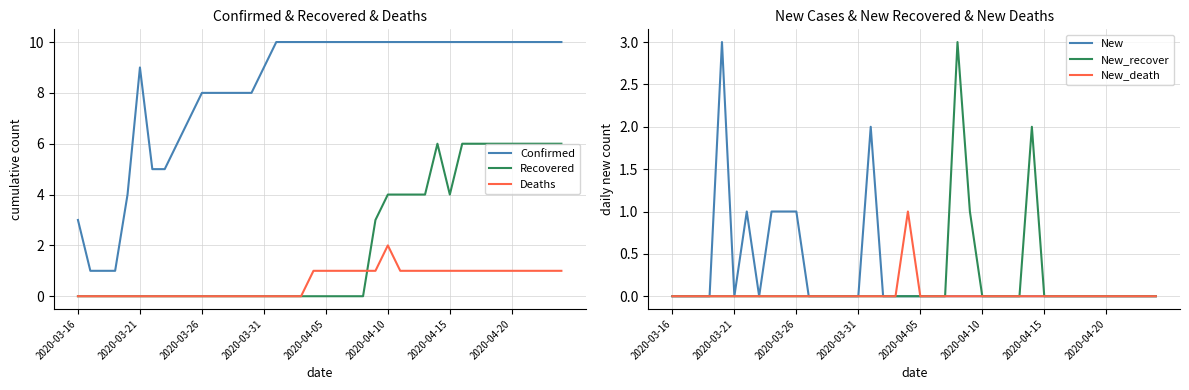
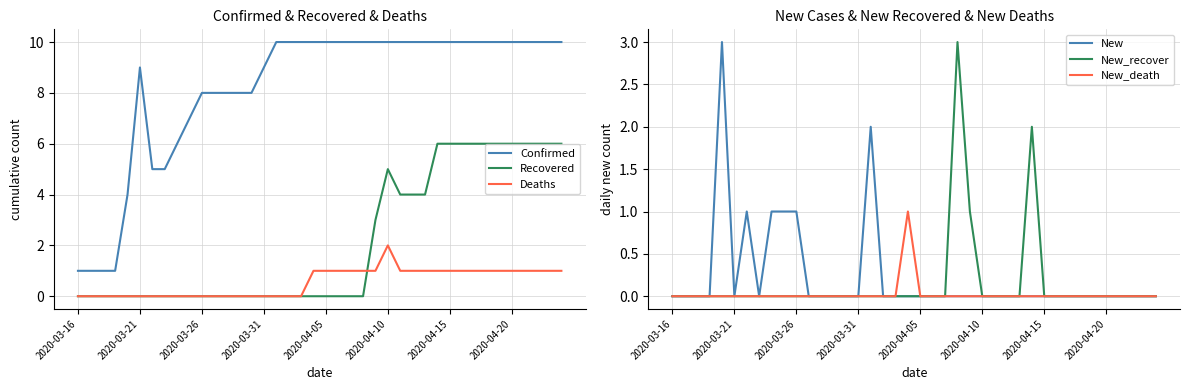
  {
    "Confirmed & Recovered & Deaths": {
      "Confirmed": {
-       "2020-03-16": 3,
+       "2020-03-16": 1,
        "2020-03-21": 9,
        "2020-03-26": 8,
        "2020-03-31": 9,
        "2020-04-05": 10,
        "2020-04-10": 10,
        "2020-04-15": 10,
        "2020-04-20": 10
      },
      "Recovered": {
        "2020-04-05": 0,
-       "2020-04-10": 4,
-       "2020-04-15": 4,
+       "2020-04-10": 5,
+       "2020-04-15": 6,
        "2020-04-20": 6
      },
      "Deaths": {
        "2020-04-05": 1,
        "2020-04-10": 2,
        "2020-04-15": 1,
        "2020-04-20": 1
      }
    },
    "New Cases & New Recovered & New Deaths": {
      "New": {
        "2020-03-26": 1.0
      }
    }
  }
